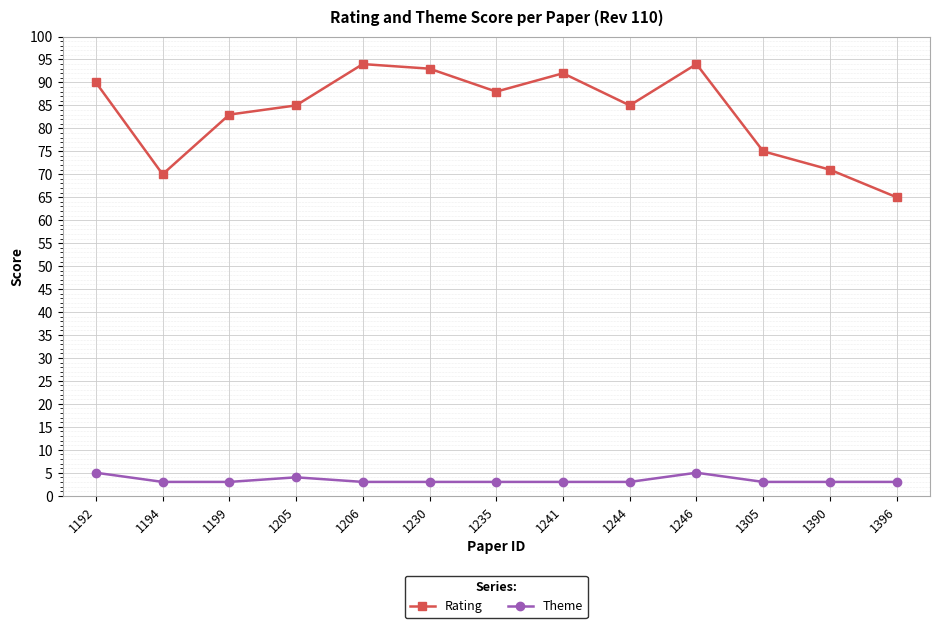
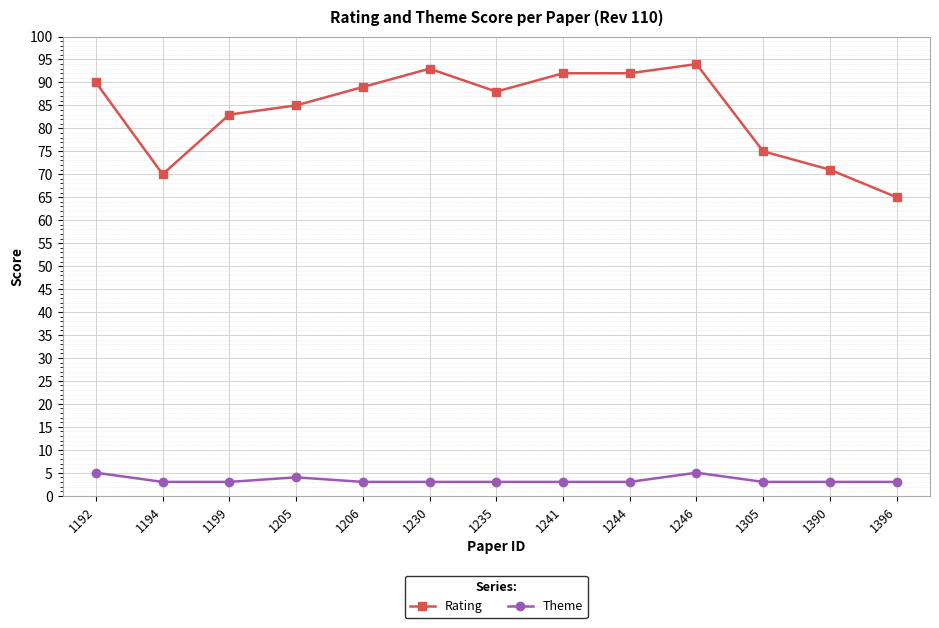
  {
    "Rating": {
      "1192": 90,
      "1194": 70,
      "1199": 83,
      "1205": 85,
-     "1206": 94,
+     "1206": 89,
      "1230": 93,
      "1235": 88,
      "1241": 92,
-     "1244": 85,
+     "1244": 92,
      "1246": 94,
      "1305": 75,
      "1390": 71,
      "1396": 65
    },
    "Theme": {
      "1192": 5,
      "1194": 3,
      "1199": 3,
      "1205": 4,
      "1206": 3,
      "1230": 3,
      "1235": 3,
      "1241": 3,
      "1244": 3,
      "1246": 5,
      "1305": 3,
      "1390": 3,
      "1396": 3
    }
  }
